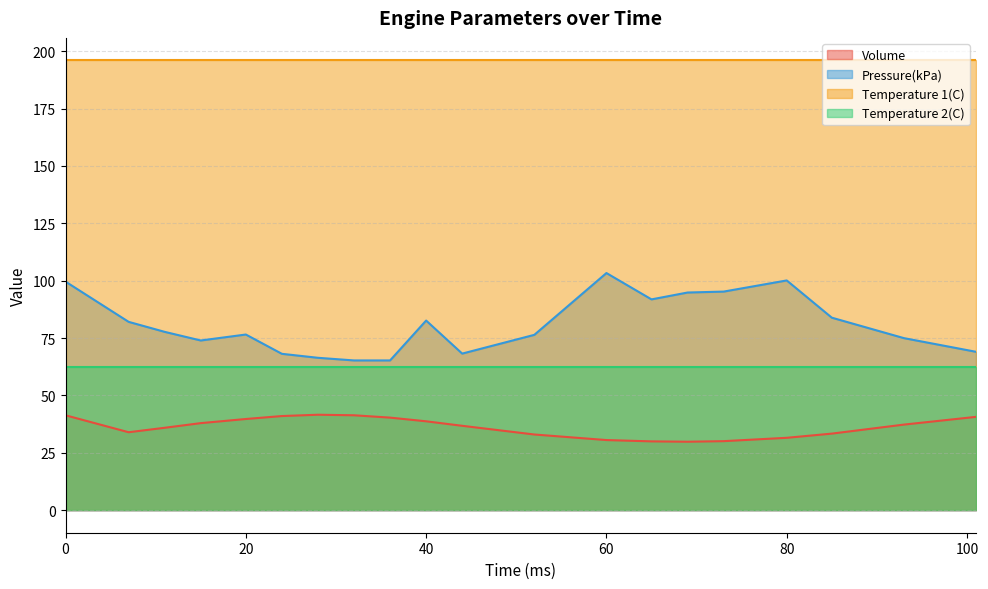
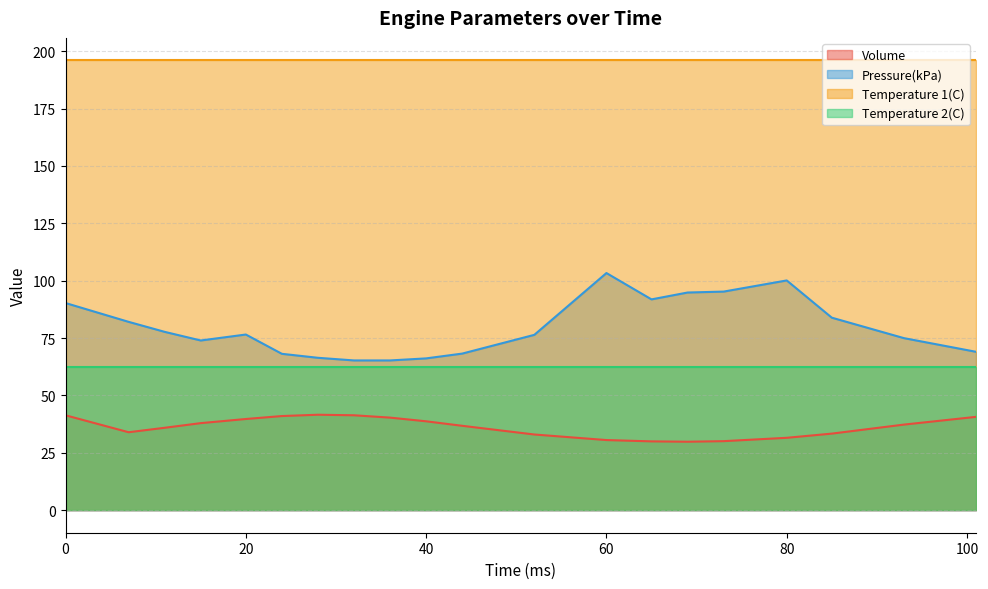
  {
    "Volume": {
      "0": 41,
      "20": 40,
      "40": 39,
      "60": 31,
      "80": 32
    },
    "Pressure(kPa)": {
-     "0": 100,
+     "0": 90,
      "20": 77,
-     "40": 83,
+     "40": 66,
      "60": 103,
      "80": 100
    },
    "Temperature 1(C)": {
      "0": 196,
      "20": 196,
      "40": 196,
      "60": 196,
      "80": 196
    },
    "Temperature 2(C)": {
      "0": 62,
      "20": 62,
      "40": 62,
      "60": 62,
      "80": 62
    }
  }
